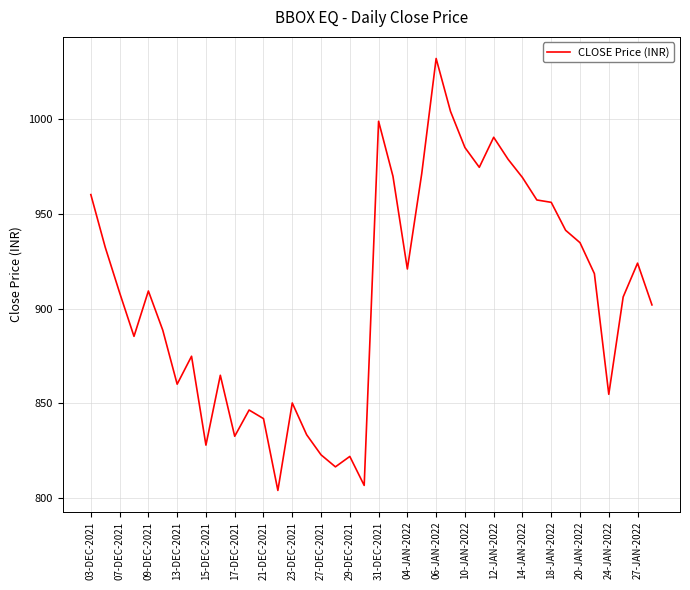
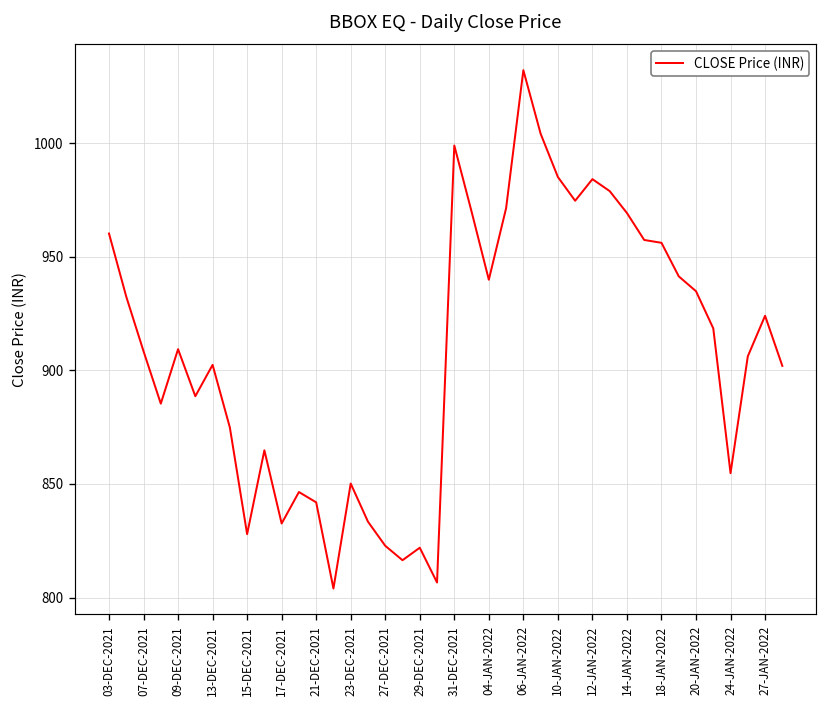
  {
    "03-DEC-2021": 960,
    "07-DEC-2021": 908,
    "09-DEC-2021": 909,
-   "13-DEC-2021": 860,
+   "13-DEC-2021": 902,
    "15-DEC-2021": 828,
    "17-DEC-2021": 833,
    "21-DEC-2021": 842,
    "23-DEC-2021": 850,
    "27-DEC-2021": 823,
    "29-DEC-2021": 822,
    "31-DEC-2021": 999,
-   "04-JAN-2022": 921,
+   "04-JAN-2022": 940,
    "06-JAN-2022": 1032,
    "10-JAN-2022": 985,
-   "12-JAN-2022": 990,
+   "12-JAN-2022": 984,
    "14-JAN-2022": 969,
    "18-JAN-2022": 956,
    "20-JAN-2022": 935,
    "24-JAN-2022": 855,
    "27-JAN-2022": 924
  }
